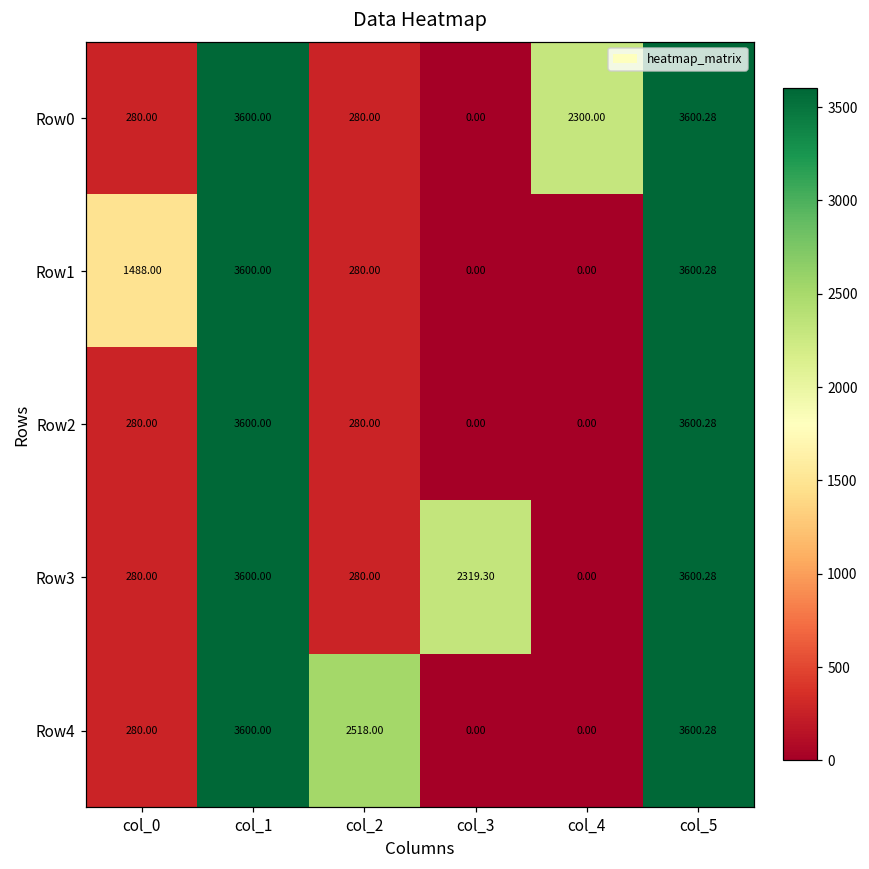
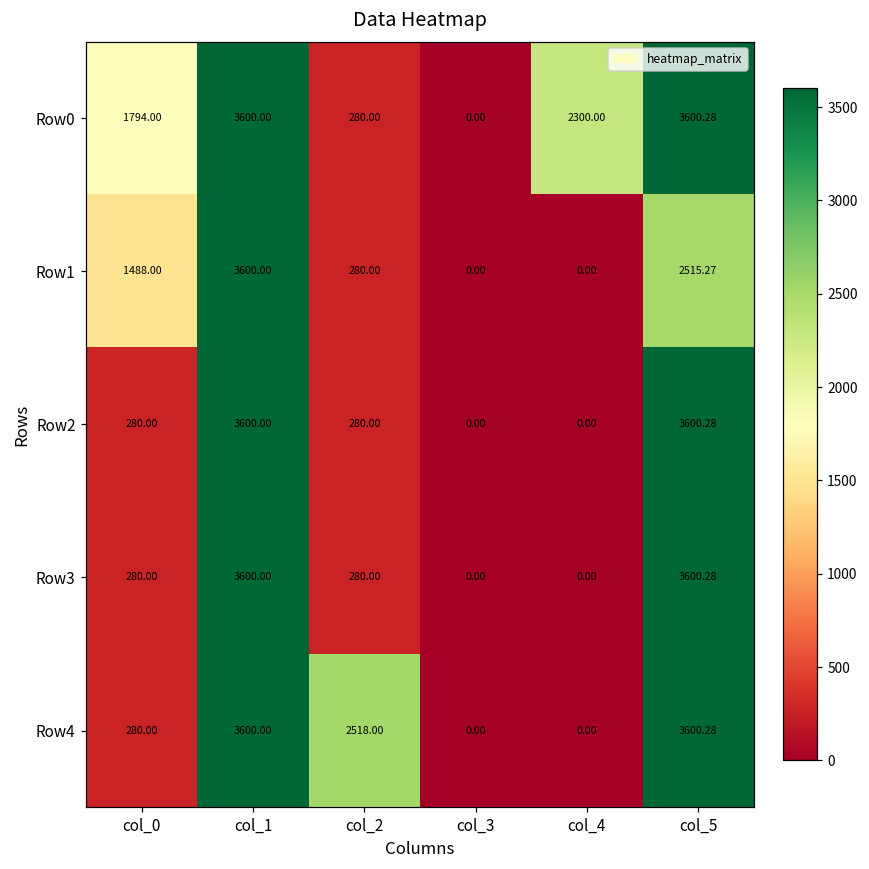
  {
    "Row0": {
-     "col_0": 280.00,
+     "col_0": 1794.00,
      "col_1": 3600.00,
      "col_2": 280.00,
      "col_3": 0.00,
      "col_4": 2300.00,
      "col_5": 3600.28
    },
    "Row1": {
      "col_0": 1488.00,
      "col_1": 3600.00,
      "col_2": 280.00,
      "col_3": 0.00,
      "col_4": 0.00,
-     "col_5": 3600.28
+     "col_5": 2515.27
    },
    "Row2": {
      "col_0": 280.00,
      "col_1": 3600.00,
      "col_2": 280.00,
      "col_3": 0.00,
      "col_4": 0.00,
      "col_5": 3600.28
    },
    "Row3": {
      "col_0": 280.00,
      "col_1": 3600.00,
      "col_2": 280.00,
-     "col_3": 2319.30,
+     "col_3": 0.00,
      "col_4": 0.00,
      "col_5": 3600.28
    },
    "Row4": {
      "col_0": 280.00,
      "col_1": 3600.00,
      "col_2": 2518.00,
      "col_3": 0.00,
      "col_4": 0.00,
      "col_5": 3600.28
    }
  }
